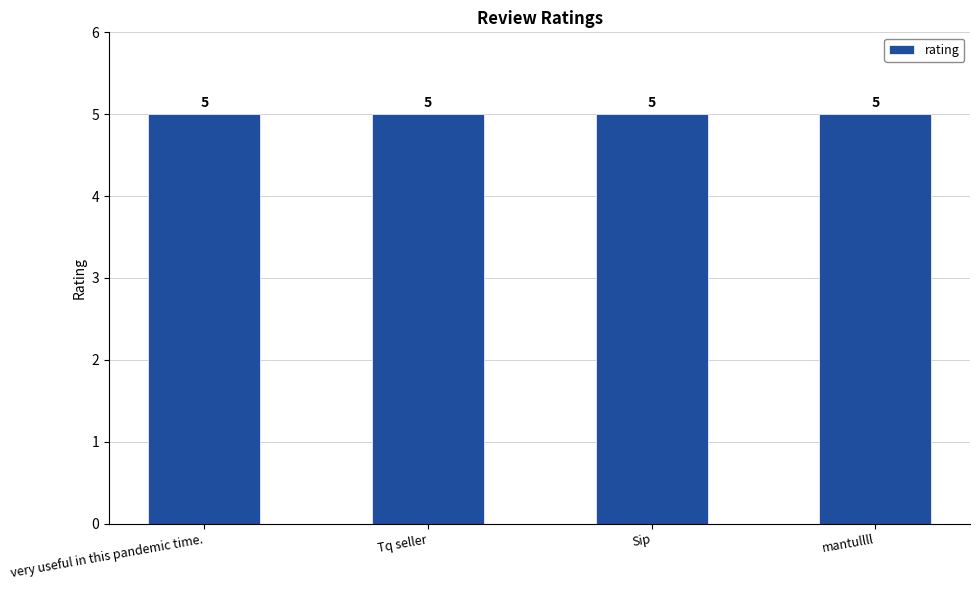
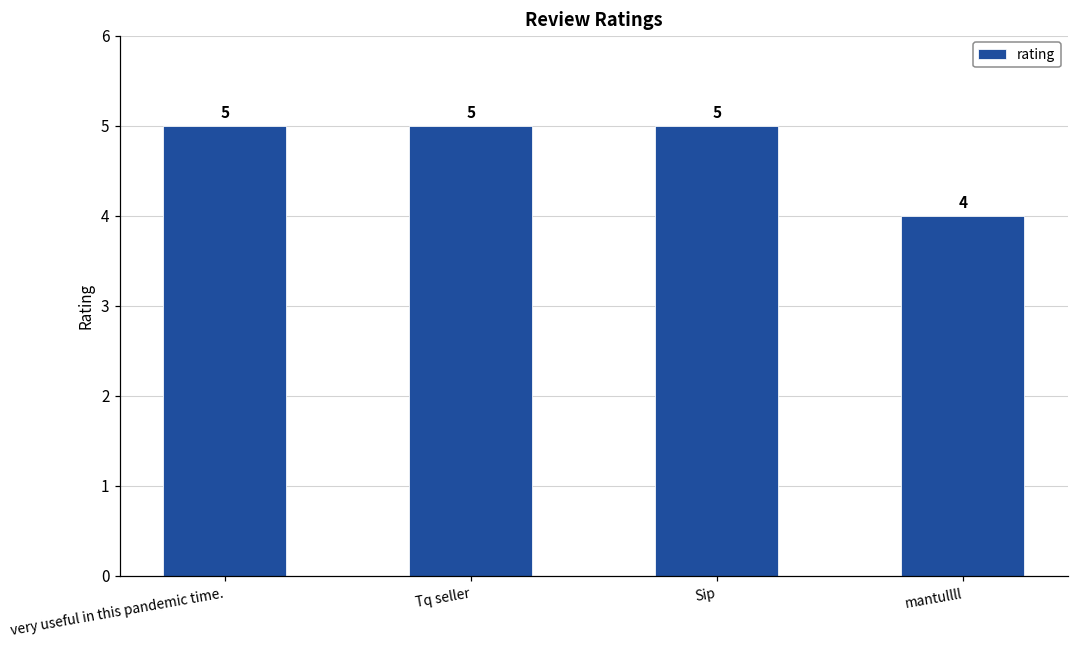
  {
    "very useful in this pandemic time.": 5,
    "Tq seller": 5,
    "Sip": 5,
-   "mantullll": 5
+   "mantullll": 4
  }
